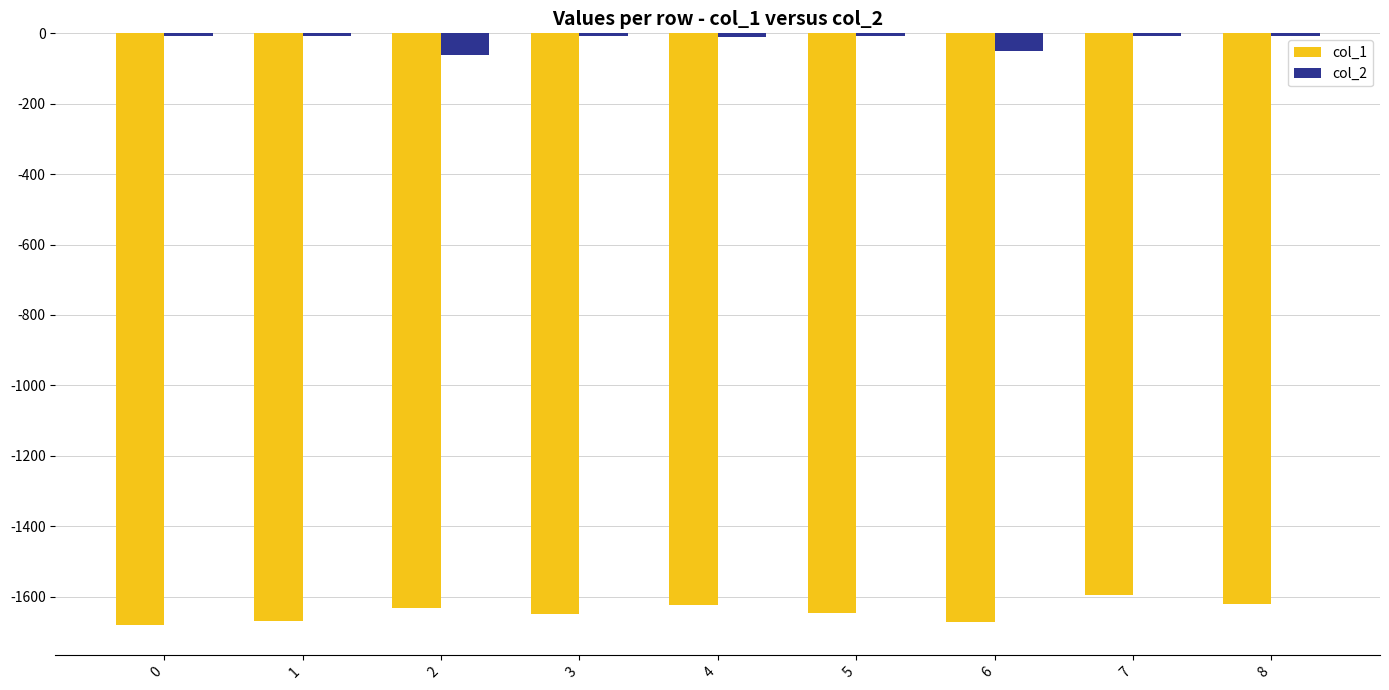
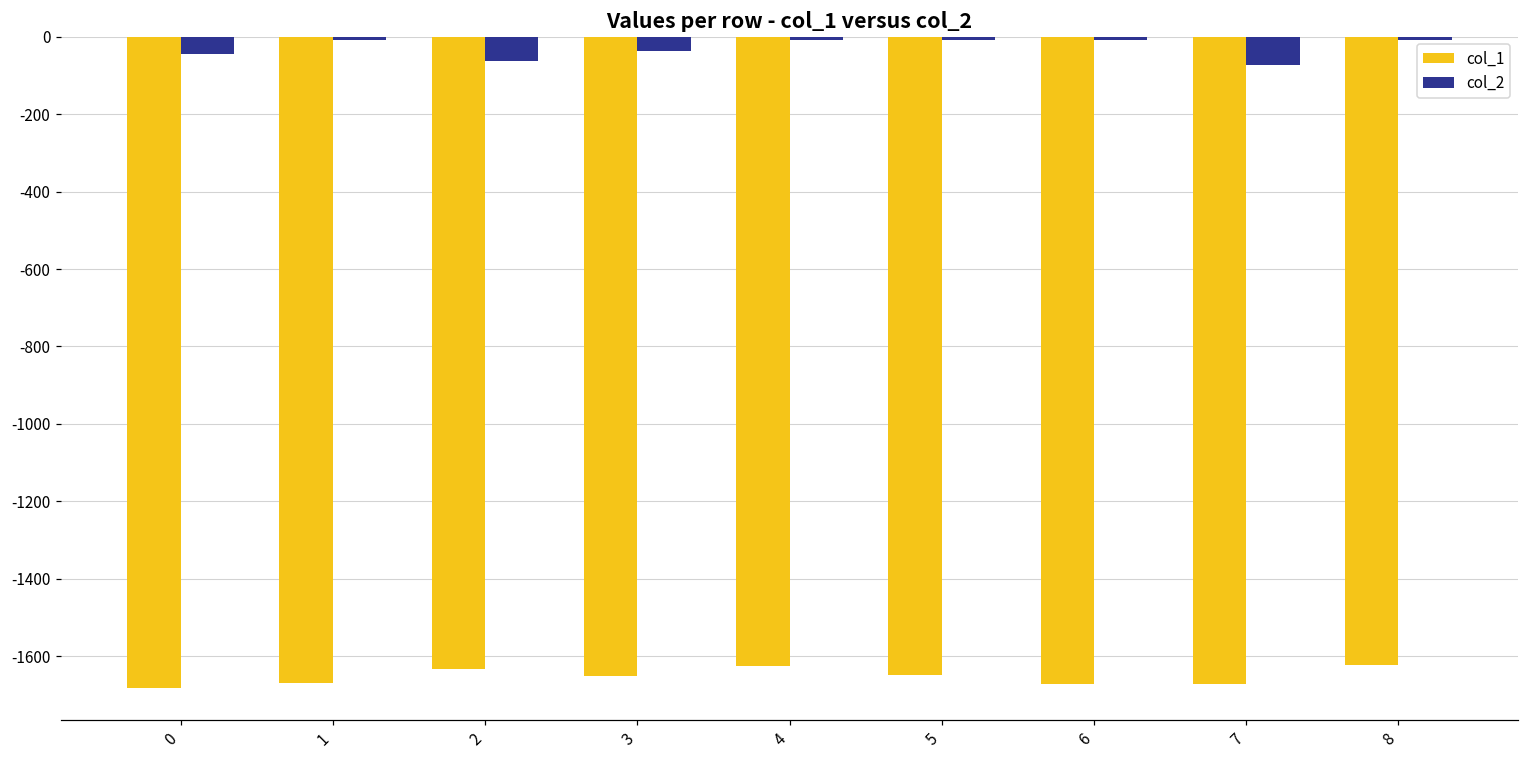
  {
    "col_1": {
      "0": -1680,
      "1": -1670,
      "2": -1630,
      "3": -1650,
      "4": -1620,
      "5": -1650,
      "6": -1670,
-     "7": -1600,
+     "7": -1670,
      "8": -1620
    },
    "col_2": {
-     "0": -10,
+     "0": -40,
      "1": -10,
      "2": -60,
-     "3": -10,
+     "3": -40,
      "4": -10,
      "5": -10,
-     "6": -50,
-     "7": -10,
+     "6": -10,
+     "7": -70,
      "8": -10
    }
  }
